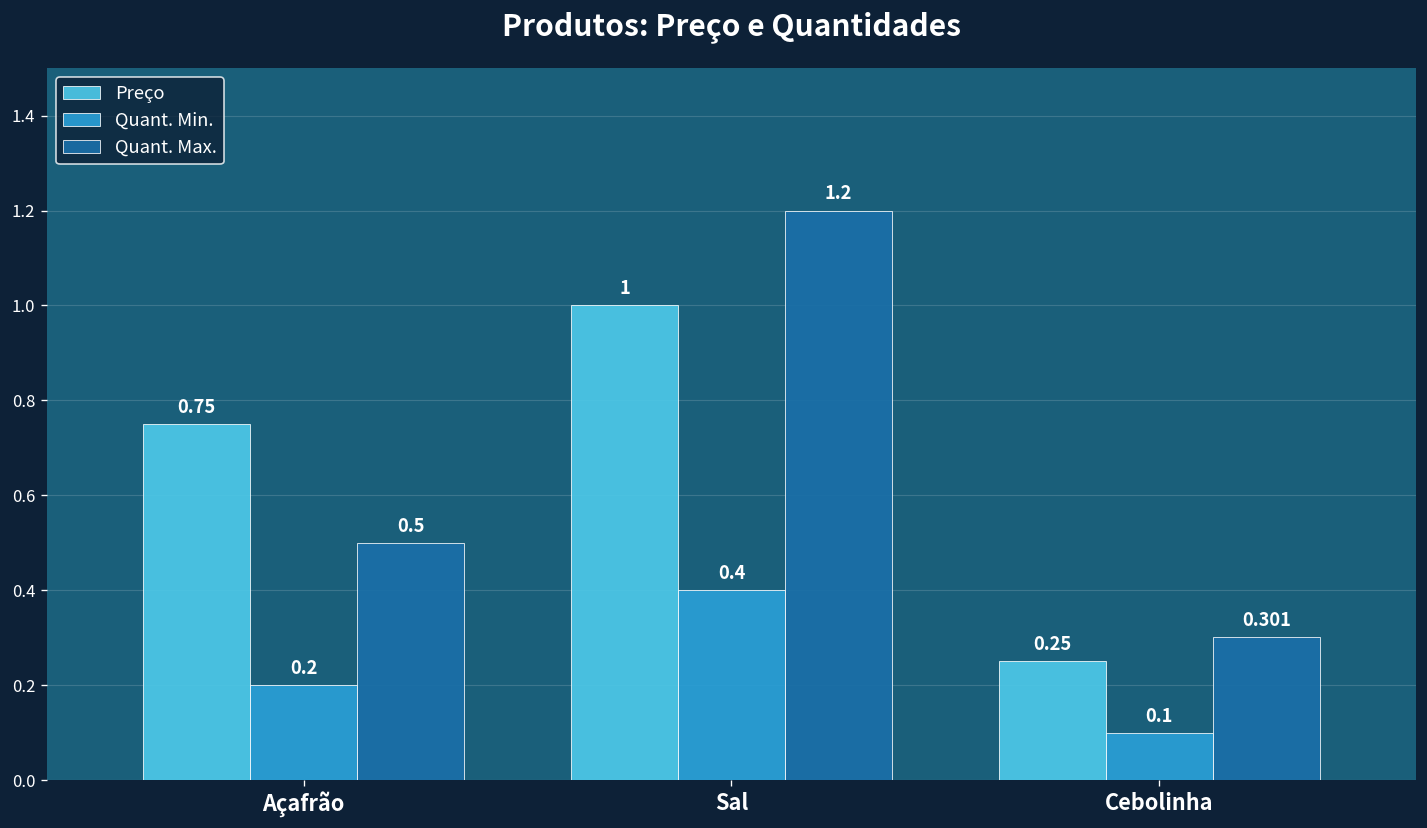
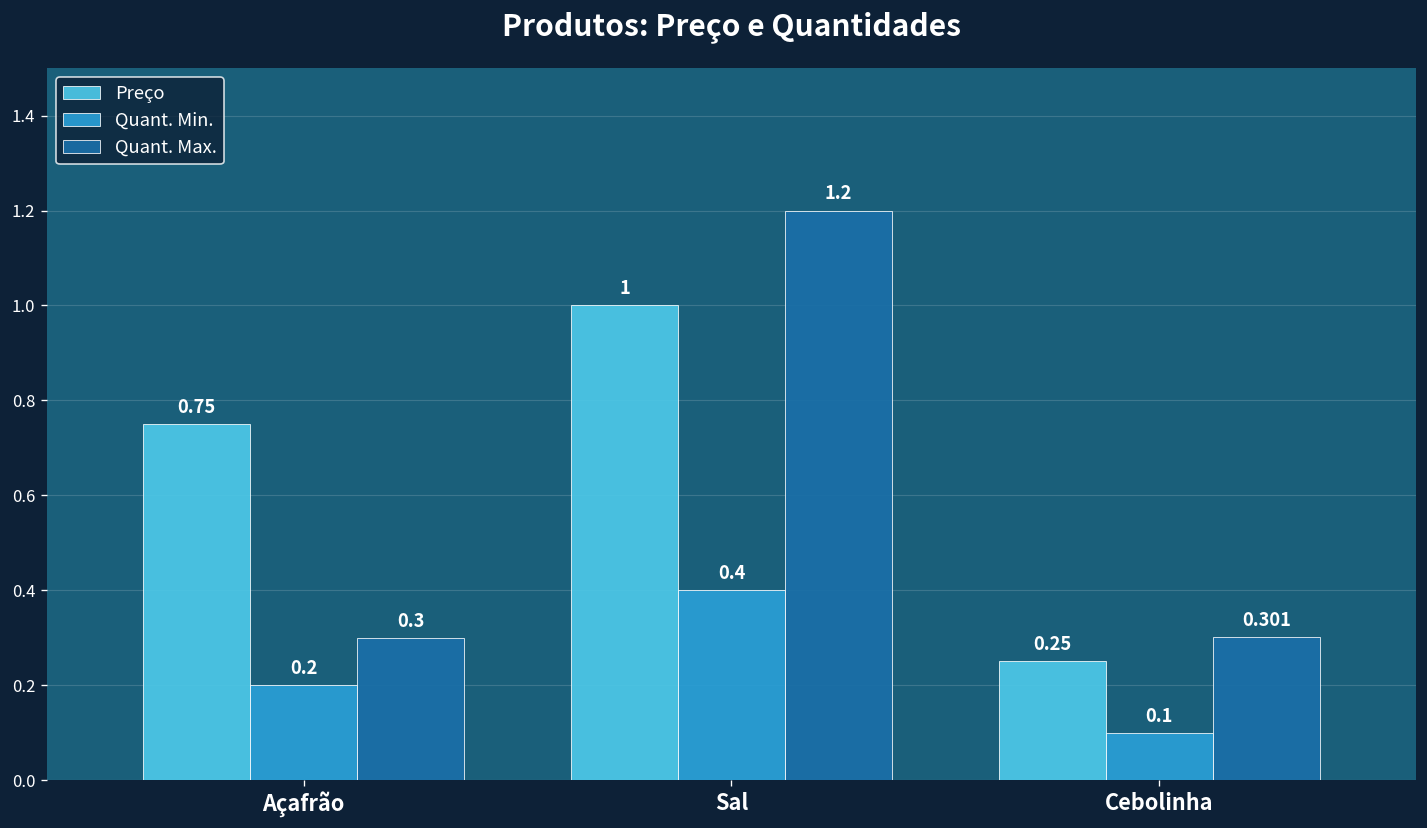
  {
    "Quant. Max.": {
-     "Açafrão": 0.5,
+     "Açafrão": 0.3,
      "Sal": 1.2,
      "Cebolinha": 0.301
    }
  }
